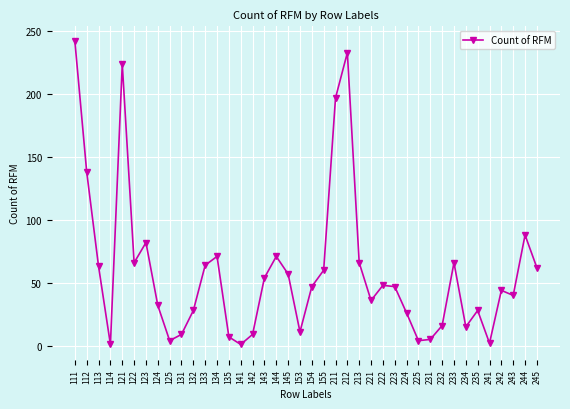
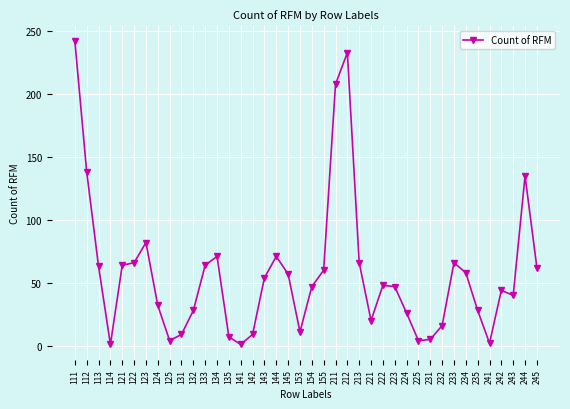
  {
    "111": 242,
    "112": 138,
    "113": 63,
    "114": 1,
-   "121": 224,
+   "121": 64,
    "122": 66,
    "123": 82,
    "124": 32,
    "125": 4,
    "131": 9,
    "132": 28,
    "133": 64,
    "134": 71,
    "135": 7,
    "141": 1,
    "142": 9,
    "143": 54,
    "144": 71,
    "145": 57,
    "153": 11,
    "154": 47,
    "155": 60,
-   "211": 197,
+   "211": 208,
    "212": 233,
    "213": 66,
-   "221": 36,
+   "221": 20,
    "222": 48,
    "223": 47,
    "224": 26,
    "225": 4,
    "231": 5,
    "232": 16,
    "233": 66,
-   "234": 15,
+   "234": 58,
    "235": 28,
    "241": 2,
    "242": 44,
    "243": 40,
-   "244": 88,
+   "244": 135,
    "245": 62
  }
